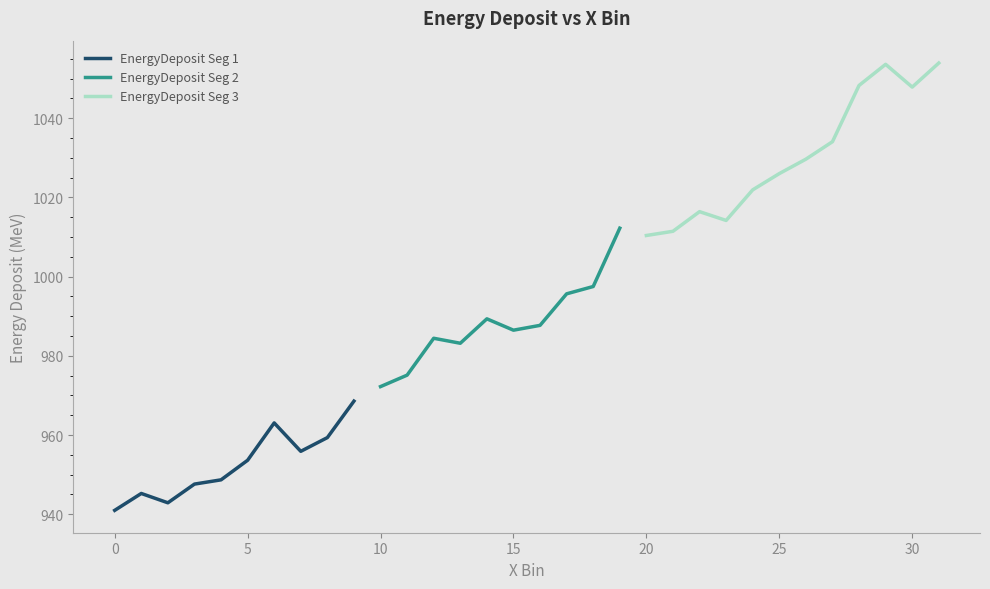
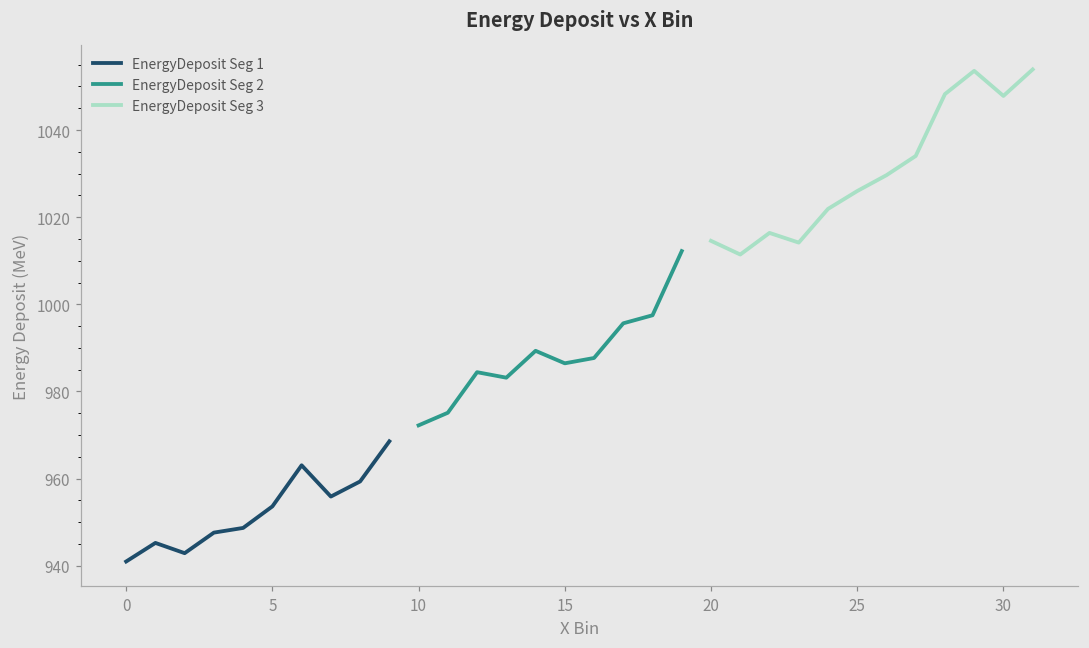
  {
    "EnergyDeposit Seg 1": {
      "0": 941,
      "5": 954
    },
    "EnergyDeposit Seg 2": {
      "10": 972,
      "15": 986
    },
    "EnergyDeposit Seg 3": {
-     "20": 1010,
+     "20": 1015,
      "25": 1026,
      "30": 1048
    }
  }
